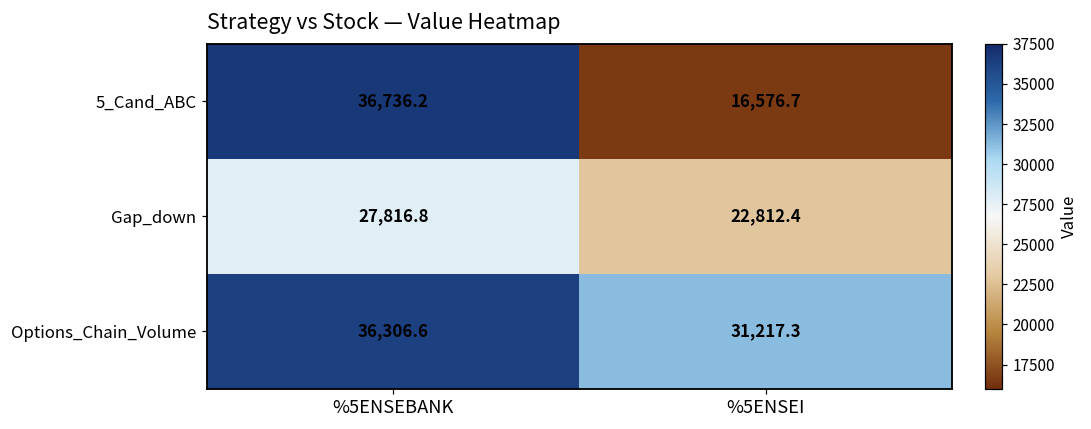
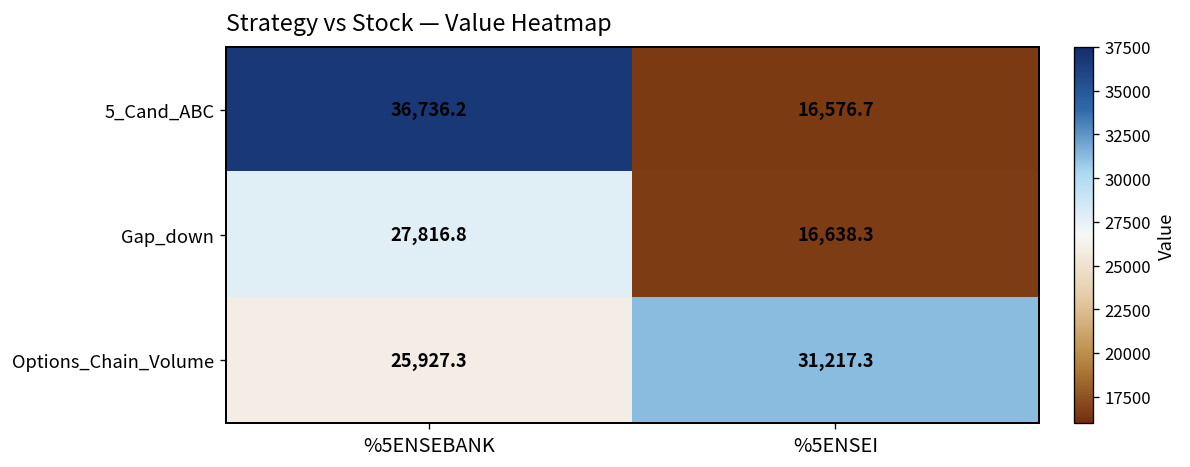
  {
    "5_Cand_ABC": {
      "%5ENSEBANK": "36,736.2",
      "%5ENSEI": "16,576.7"
    },
    "Gap_down": {
      "%5ENSEBANK": "27,816.8",
-     "%5ENSEI": "22,812.4"
+     "%5ENSEI": "16,638.3"
    },
    "Options_Chain_Volume": {
-     "%5ENSEBANK": "36,306.6",
+     "%5ENSEBANK": "25,927.3",
      "%5ENSEI": "31,217.3"
    }
  }
